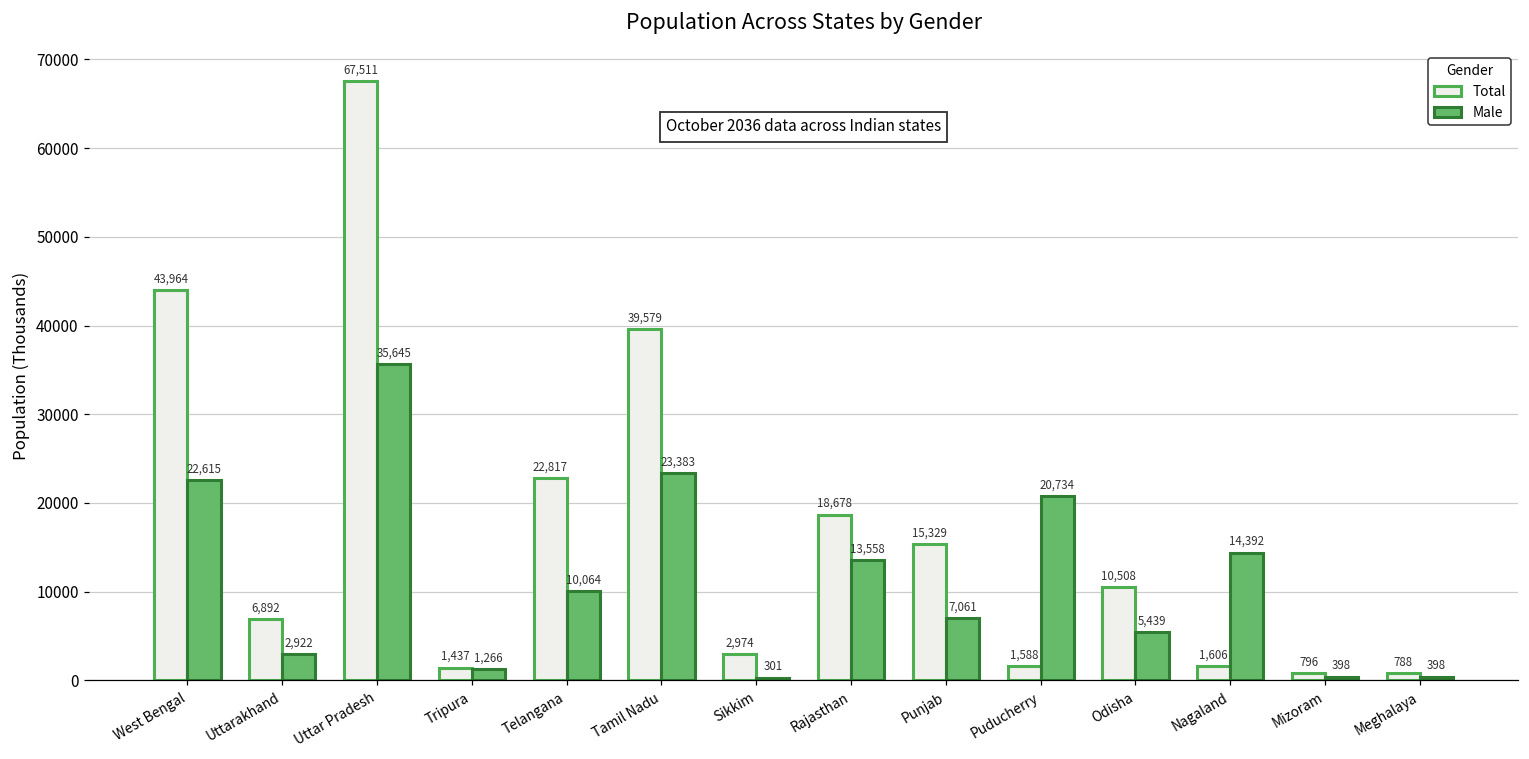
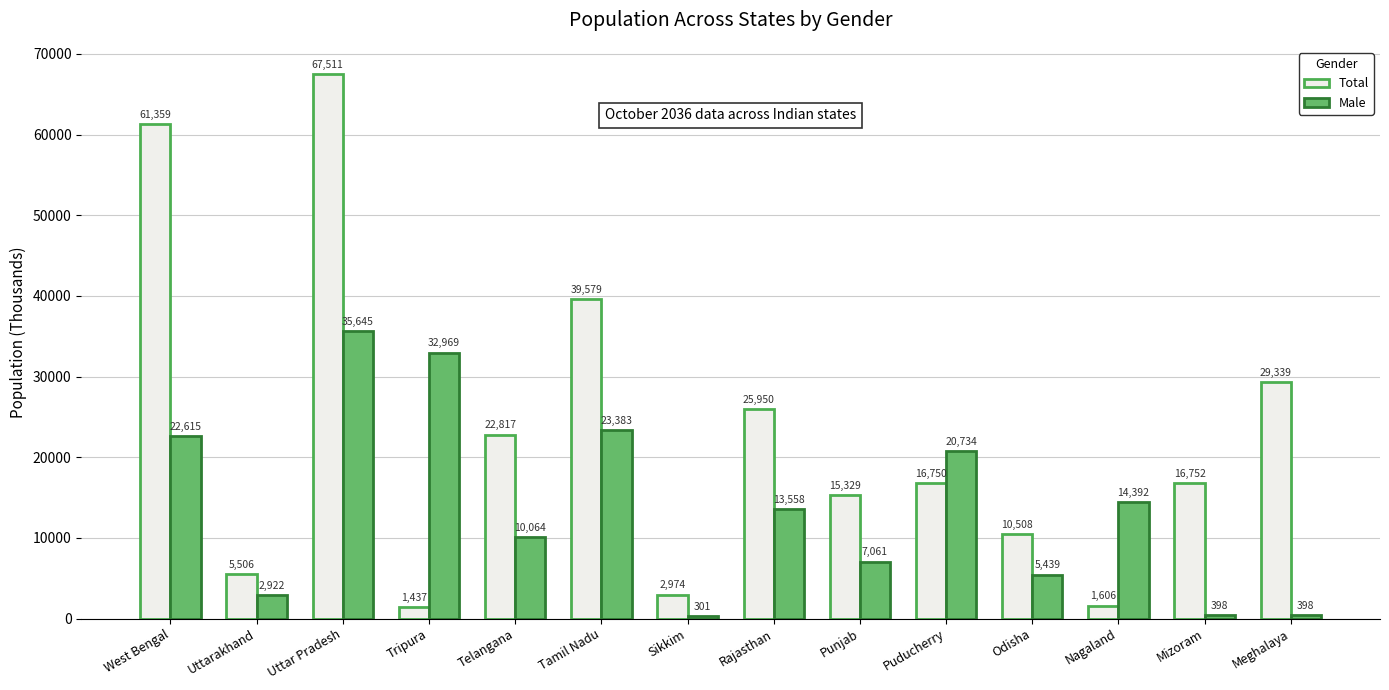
  {
    "Total": {
-     "West Bengal": "43,964",
-     "Uttarakhand": "6,892",
+     "West Bengal": "61,359",
+     "Uttarakhand": "5,506",
      "Uttar Pradesh": "67,511",
      "Tripura": "1,437",
      "Telangana": "22,817",
      "Tamil Nadu": "39,579",
      "Sikkim": "2,974",
-     "Rajasthan": "18,678",
+     "Rajasthan": "25,950",
      "Punjab": "15,329",
-     "Puducherry": "1,588",
+     "Puducherry": "16,750",
      "Odisha": "10,508",
      "Nagaland": "1,606",
-     "Mizoram": "796",
-     "Meghalaya": "788"
+     "Mizoram": "16,752",
+     "Meghalaya": "29,339"
    },
    "Male": {
      "West Bengal": "22,615",
      "Uttarakhand": "2,922",
      "Uttar Pradesh": "35,645",
-     "Tripura": "1,266",
+     "Tripura": "32,969",
      "Telangana": "10,064",
      "Tamil Nadu": "23,383",
      "Sikkim": "301",
      "Rajasthan": "13,558",
      "Punjab": "7,061",
      "Puducherry": "20,734",
      "Odisha": "5,439",
      "Nagaland": "14,392",
      "Mizoram": "398",
      "Meghalaya": "398"
    }
  }
